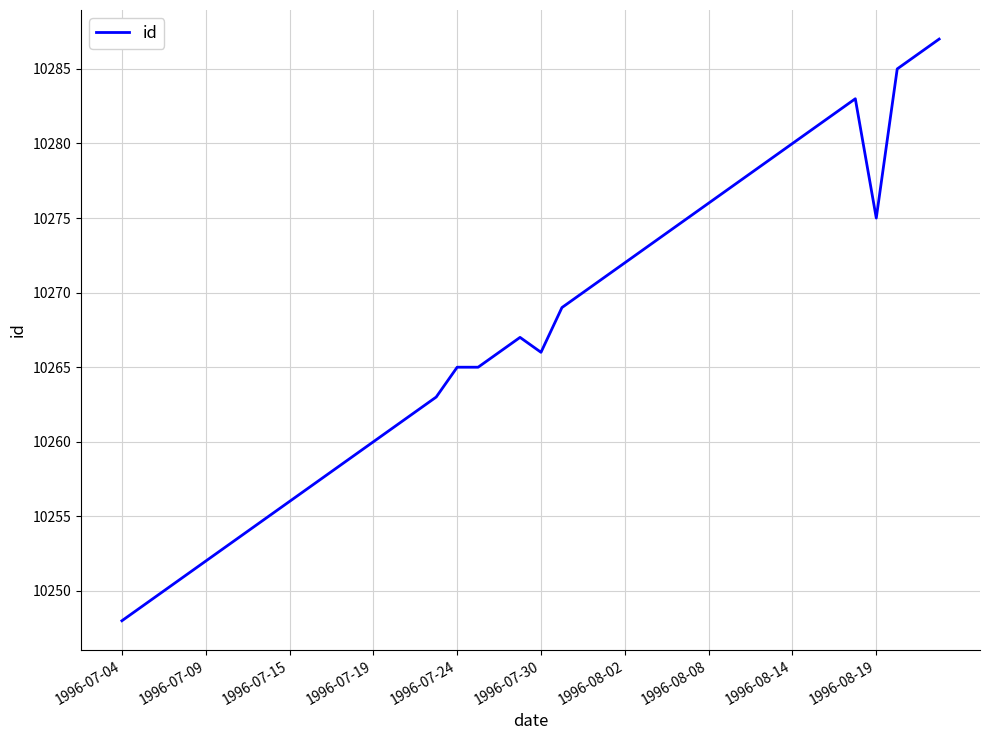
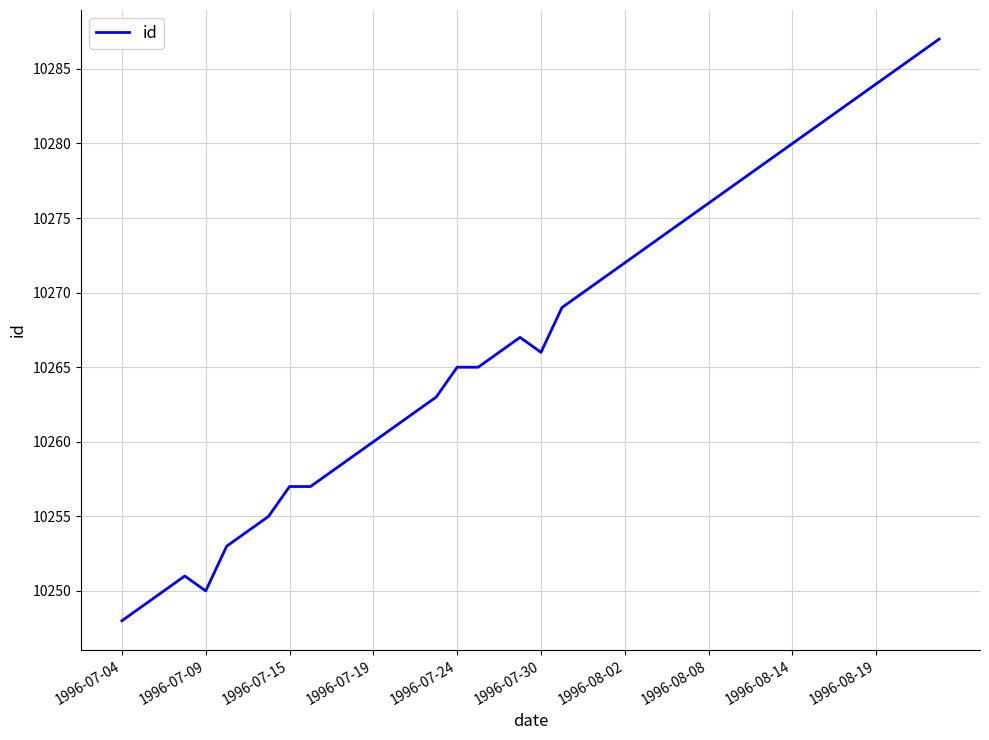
  {
    "1996-07-04": 10248,
-   "1996-07-09": 10252,
-   "1996-07-15": 10256,
+   "1996-07-09": 10250,
+   "1996-07-15": 10257,
    "1996-07-24": 10265,
    "1996-07-30": 10266,
    "1996-08-02": 10272,
    "1996-08-08": 10276,
-   "1996-08-19": 10275
+   "1996-08-19": 10284
  }
